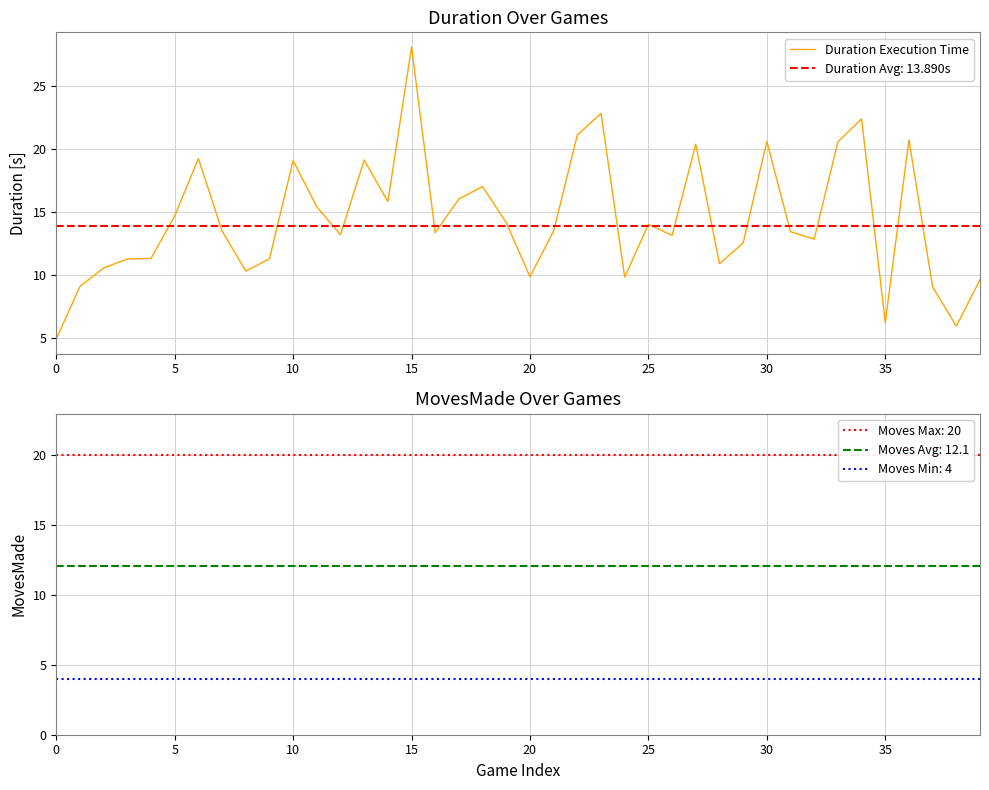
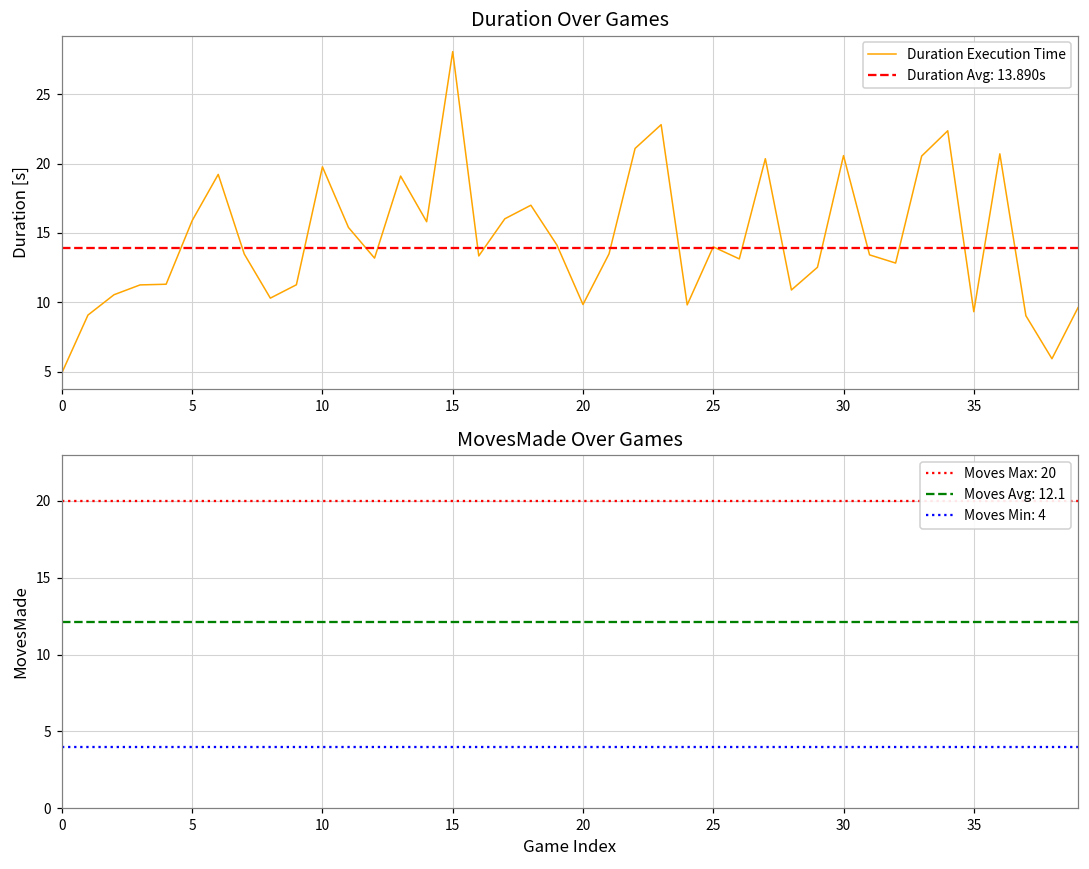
  {
    "0": 4.9,
-   "5": 14.7,
-   "10": 19.1,
+   "5": 15.9,
+   "10": 19.8,
    "15": 28.1,
    "20": 9.8,
    "25": 14.0,
    "30": 20.6,
-   "35": 6.2
+   "35": 9.3
  }
